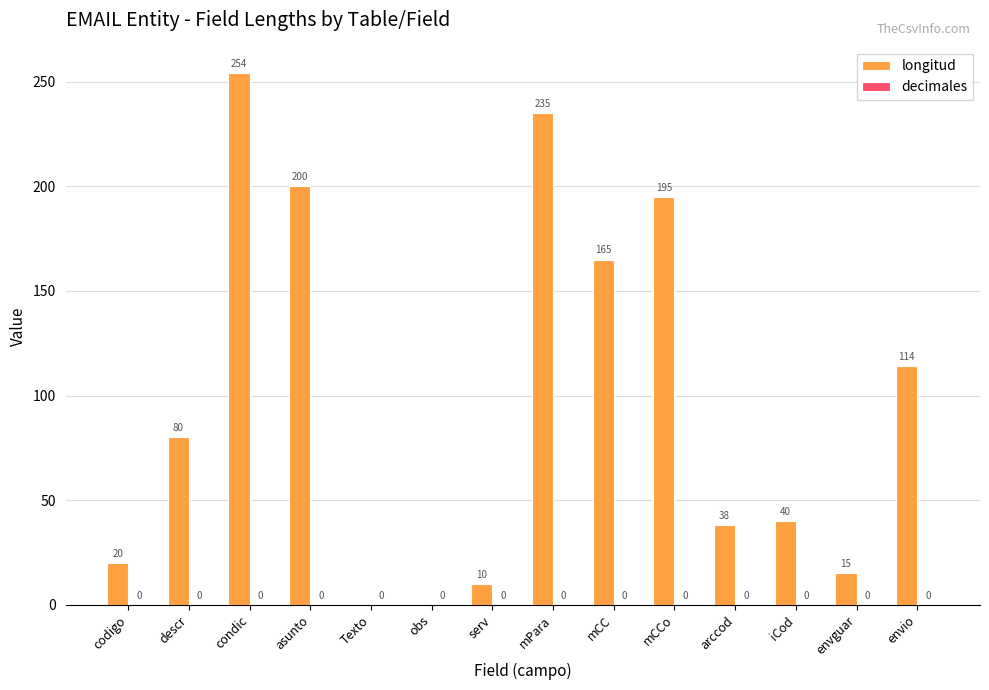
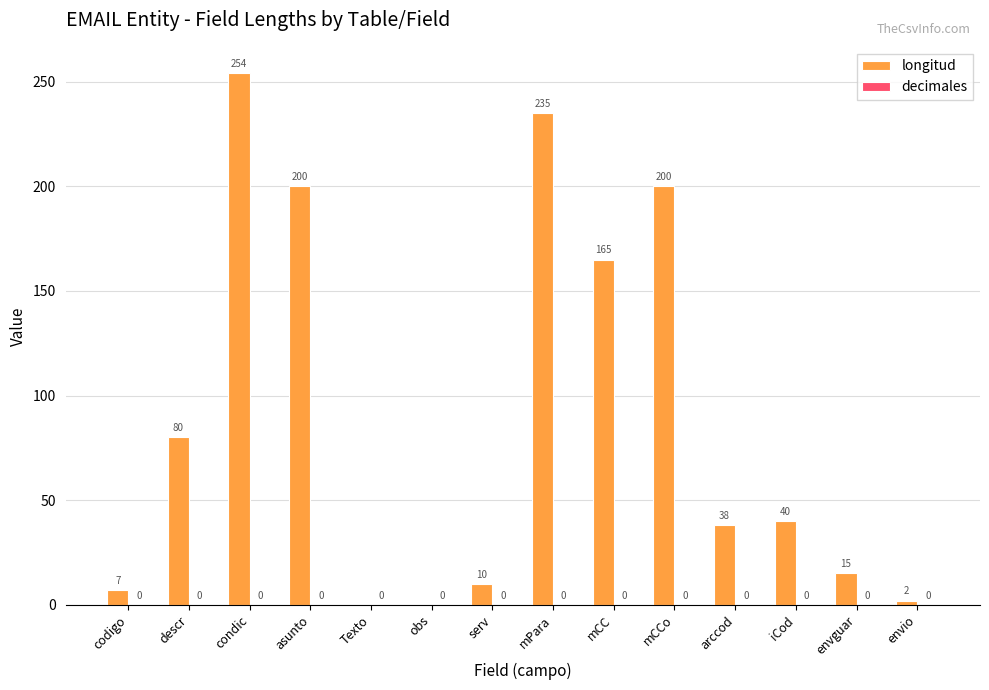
  {
    "longitud": {
-     "codigo": 20,
+     "codigo": 7,
      "descr": 80,
      "condic": 254,
      "asunto": 200,
      "serv": 10,
      "mPara": 235,
      "mCC": 165,
-     "mCCo": 195,
+     "mCCo": 200,
      "arccod": 38,
      "iCod": 40,
      "envguar": 15,
-     "envio": 114
+     "envio": 2
    },
    "decimales": {
      "codigo": 0,
      "descr": 0,
      "condic": 0,
      "asunto": 0,
      "Texto": 0,
      "obs": 0,
      "serv": 0,
      "mPara": 0,
      "mCC": 0,
      "mCCo": 0,
      "arccod": 0,
      "iCod": 0,
      "envguar": 0,
      "envio": 0
    }
  }
